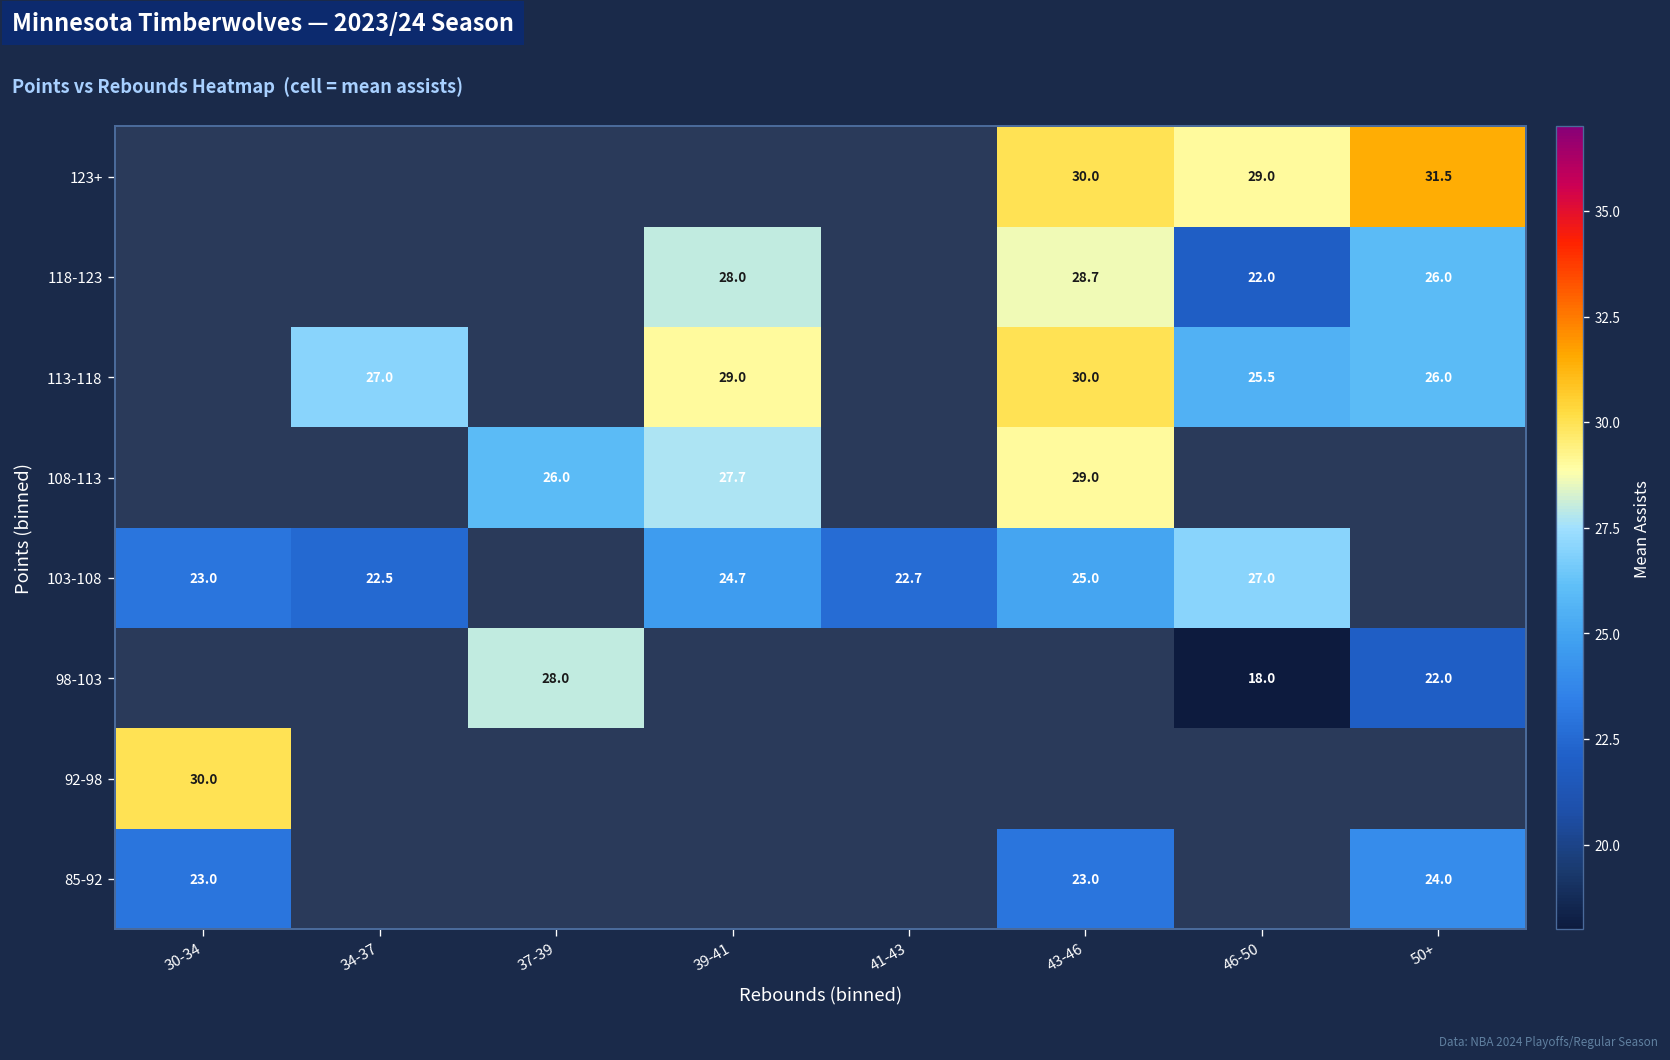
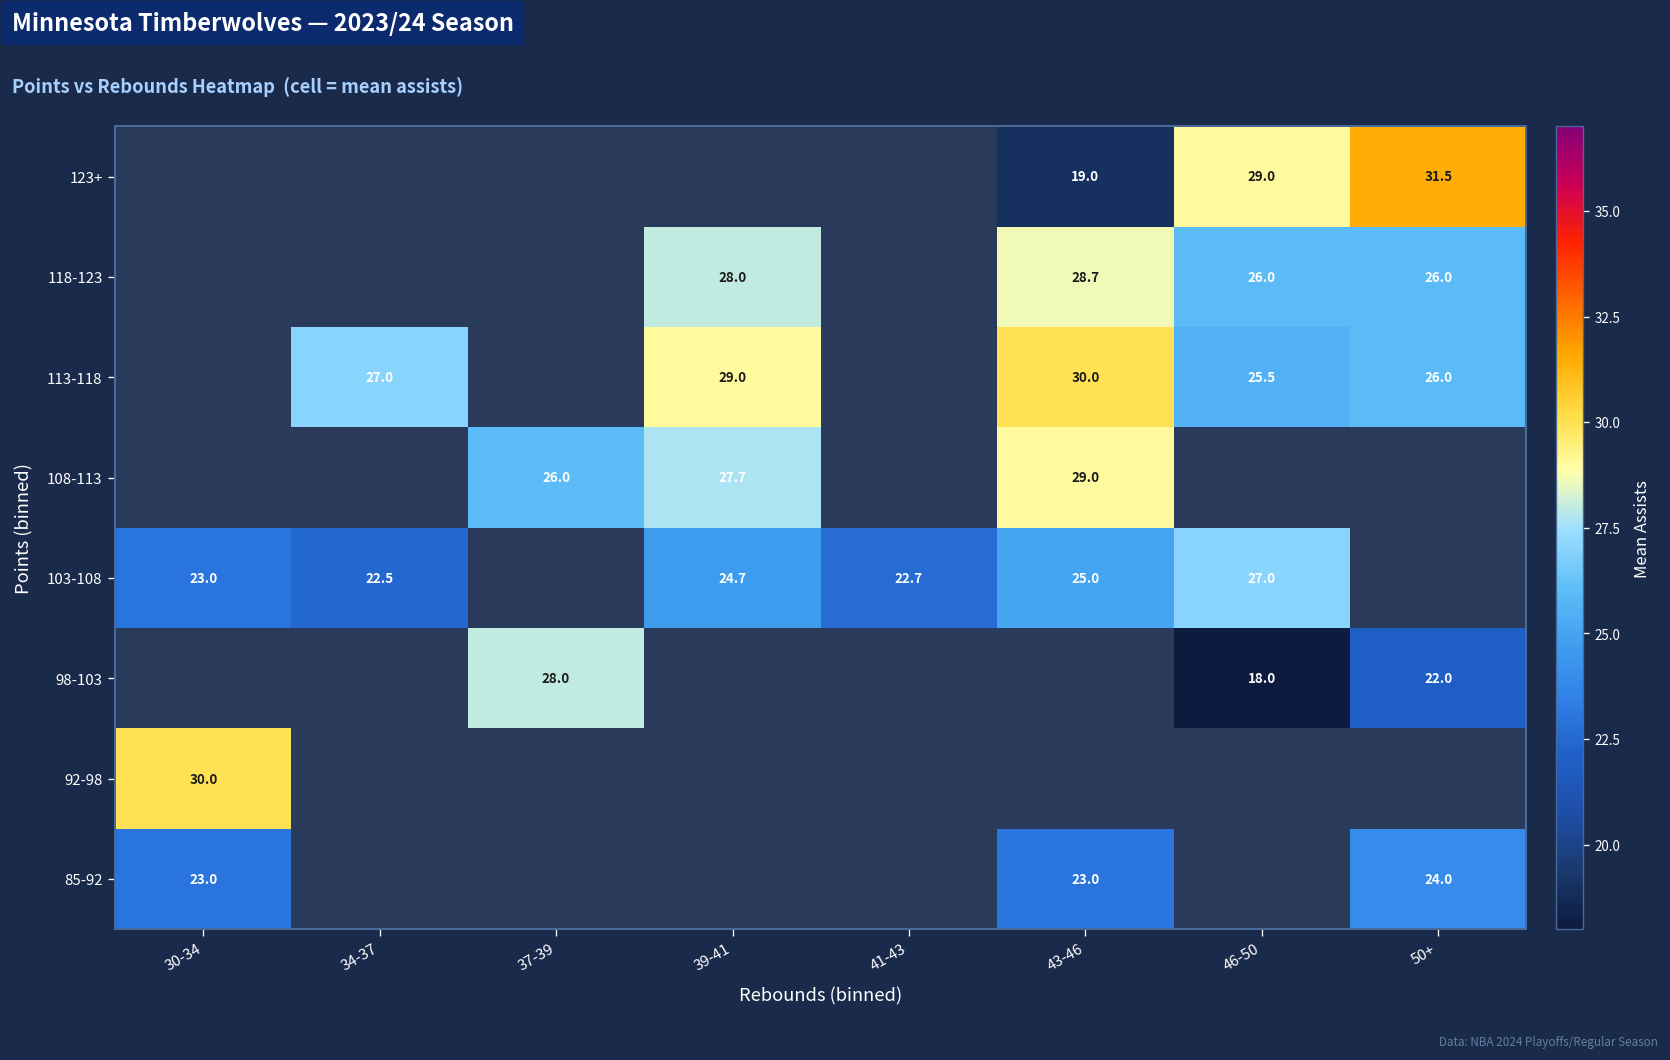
  {
    "123+": {
-     "43-46": 30.0,
+     "43-46": 19.0,
      "46-50": 29.0,
      "50+": 31.5
    },
    "118-123": {
      "39-41": 28.0,
      "43-46": 28.7,
-     "46-50": 22.0,
+     "46-50": 26.0,
      "50+": 26.0
    },
    "113-118": {
      "34-37": 27.0,
      "39-41": 29.0,
      "43-46": 30.0,
      "46-50": 25.5,
      "50+": 26.0
    },
    "108-113": {
      "37-39": 26.0,
      "39-41": 27.7,
      "43-46": 29.0
    },
    "103-108": {
      "30-34": 23.0,
      "34-37": 22.5,
      "39-41": 24.7,
      "41-43": 22.7,
      "43-46": 25.0,
      "46-50": 27.0
    },
    "98-103": {
      "37-39": 28.0,
      "46-50": 18.0,
      "50+": 22.0
    },
    "92-98": {
      "30-34": 30.0
    },
    "85-92": {
      "30-34": 23.0,
      "43-46": 23.0,
      "50+": 24.0
    }
  }
